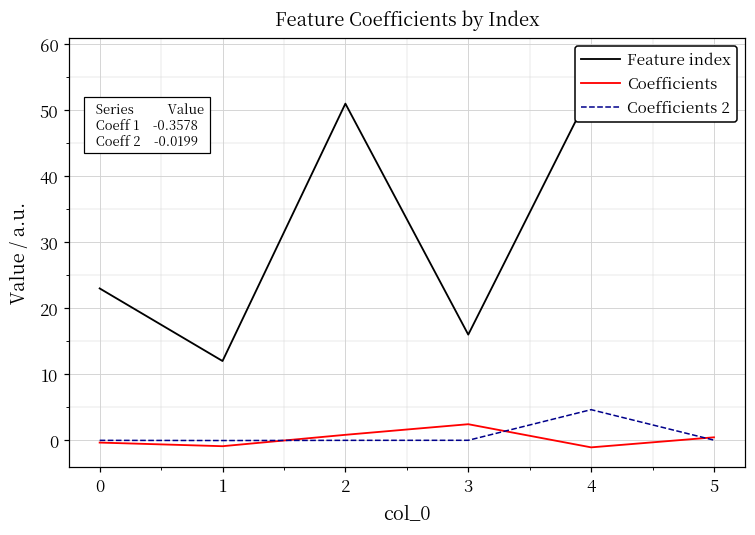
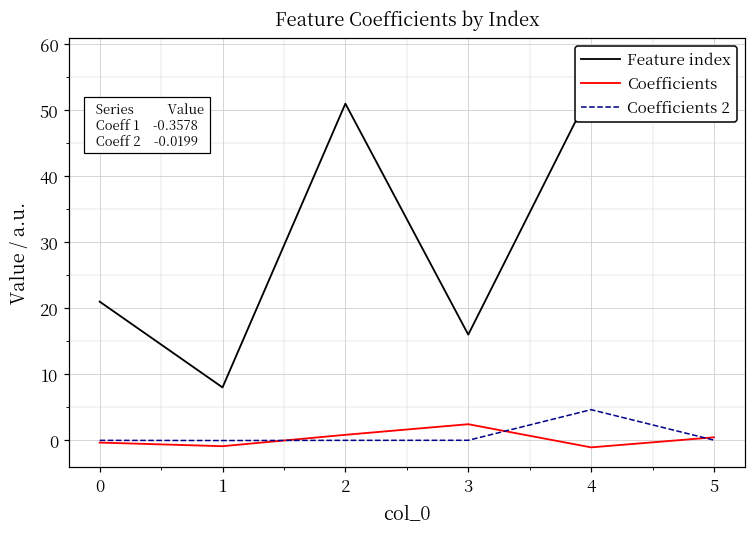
  {
    "Feature index": {
-     "0": 23,
-     "1": 12,
+     "0": 21,
+     "1": 8,
      "2": 51,
      "3": 16
    },
    "Coefficients": {
      "1": -1,
      "2": 1,
      "3": 2,
      "4": -1,
      "5": 0
    },
    "Coefficients 2": {
      "1": 0,
      "2": 0,
      "3": 0,
      "4": 5,
      "5": 0
    }
  }
